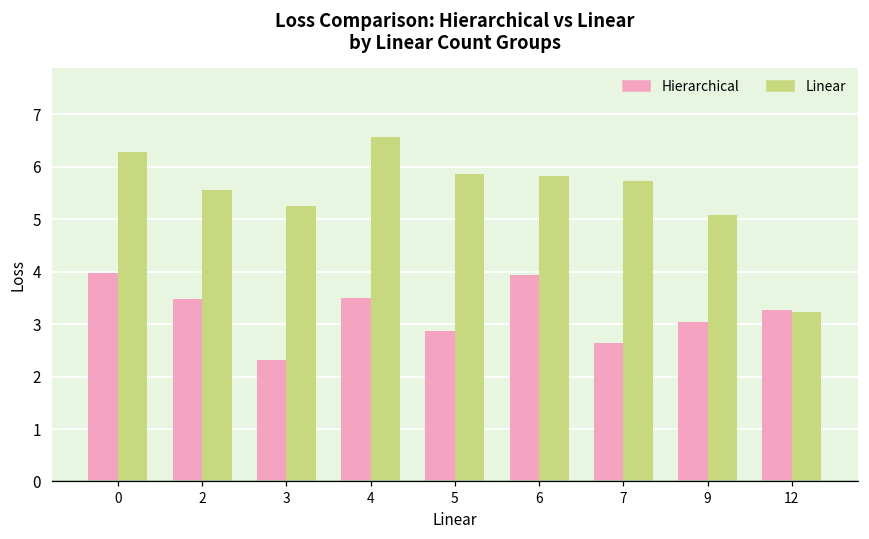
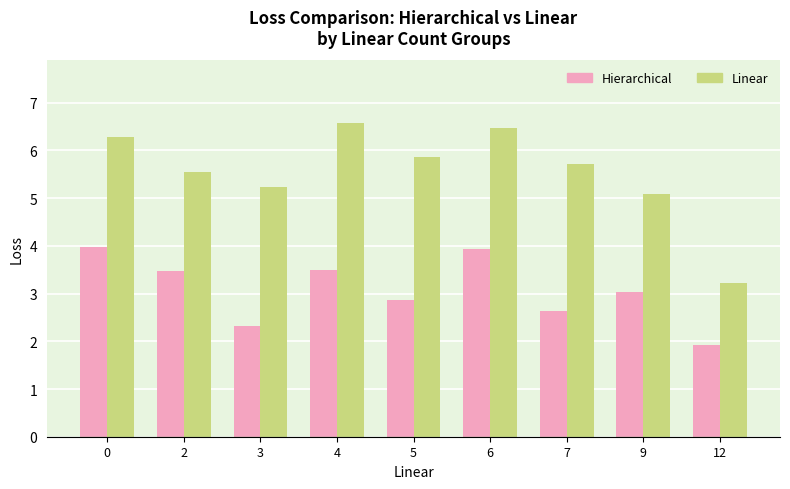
  {
    "Hierarchical": {
      "0": 4.0,
      "2": 3.5,
      "3": 2.3,
      "4": 3.5,
      "5": 2.9,
      "6": 3.9,
      "7": 2.6,
      "9": 3.0,
-     "12": 3.3
+     "12": 1.9
    },
    "Linear": {
      "0": 6.3,
      "2": 5.6,
      "3": 5.2,
      "4": 6.6,
      "5": 5.9,
-     "6": 5.8,
+     "6": 6.5,
      "7": 5.7,
      "9": 5.1,
      "12": 3.2
    }
  }
